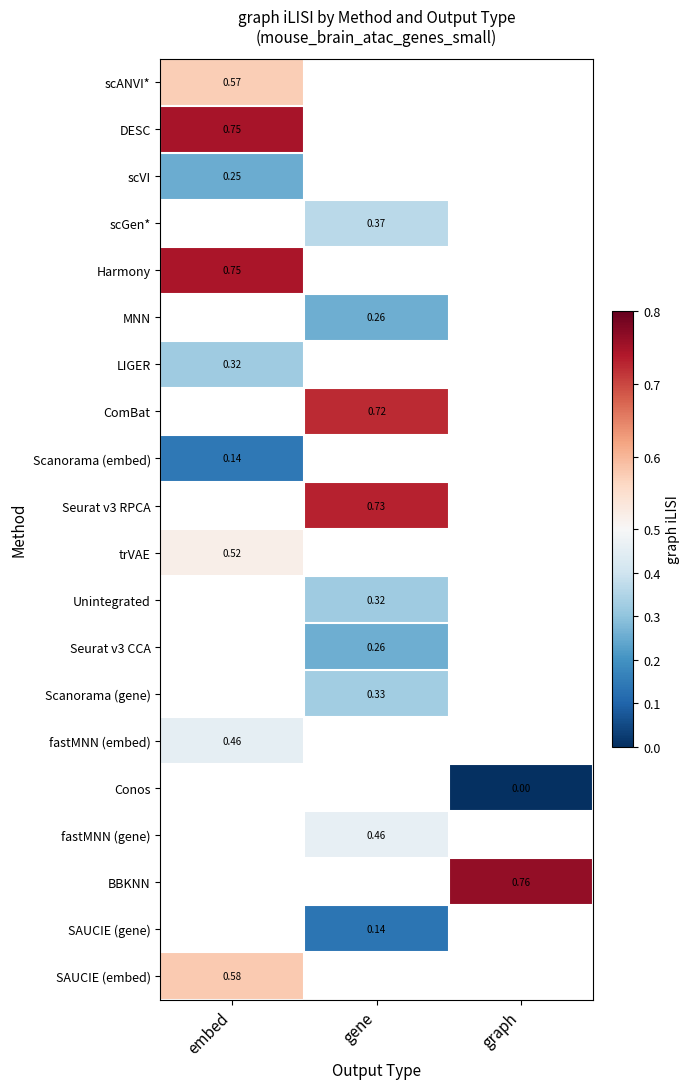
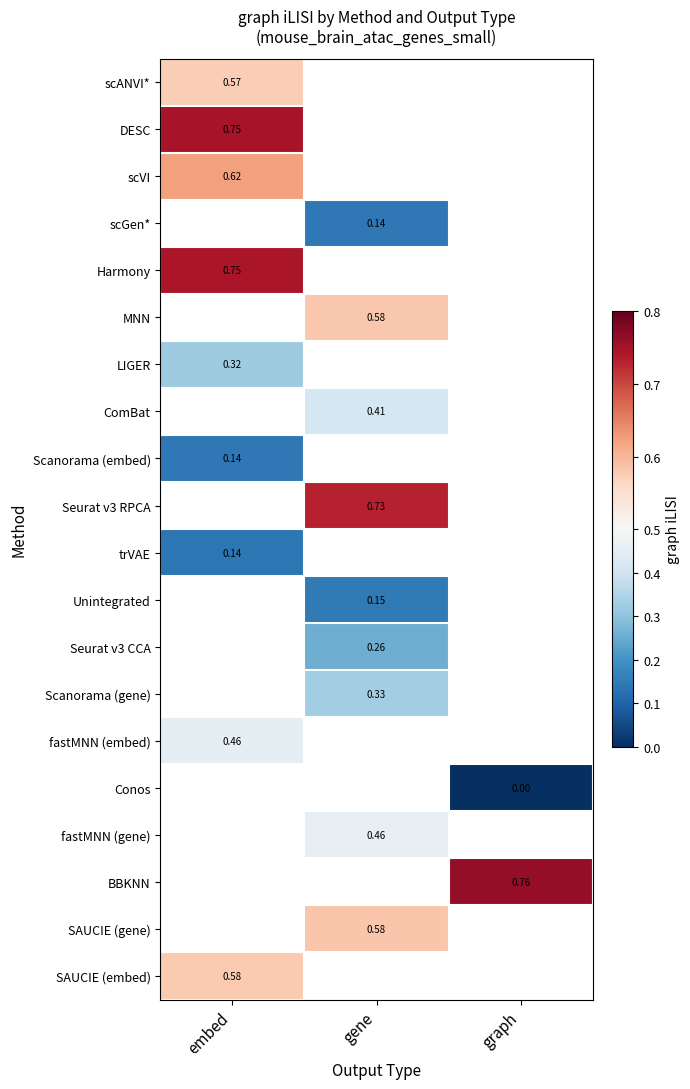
  {
    "scANVI*": {
      "embed": 0.57
    },
    "DESC": {
      "embed": 0.75
    },
    "scVI": {
-     "embed": 0.25
+     "embed": 0.62
    },
    "scGen*": {
-     "gene": 0.37
+     "gene": 0.14
    },
    "Harmony": {
      "embed": 0.75
    },
    "MNN": {
-     "gene": 0.26
+     "gene": 0.58
    },
    "LIGER": {
      "embed": 0.32
    },
    "ComBat": {
-     "gene": 0.72
+     "gene": 0.41
    },
    "Scanorama (embed)": {
      "embed": 0.14
    },
    "Seurat v3 RPCA": {
      "gene": 0.73
    },
    "trVAE": {
-     "embed": 0.52
+     "embed": 0.14
    },
    "Unintegrated": {
-     "gene": 0.32
+     "gene": 0.15
    },
    "Seurat v3 CCA": {
      "gene": 0.26
    },
    "Scanorama (gene)": {
      "gene": 0.33
    },
    "fastMNN (embed)": {
      "embed": 0.46
    },
    "Conos": {
      "graph": 0.00
    },
    "fastMNN (gene)": {
      "gene": 0.46
    },
    "BBKNN": {
      "graph": 0.76
    },
    "SAUCIE (gene)": {
-     "gene": 0.14
+     "gene": 0.58
    },
    "SAUCIE (embed)": {
      "embed": 0.58
    }
  }
